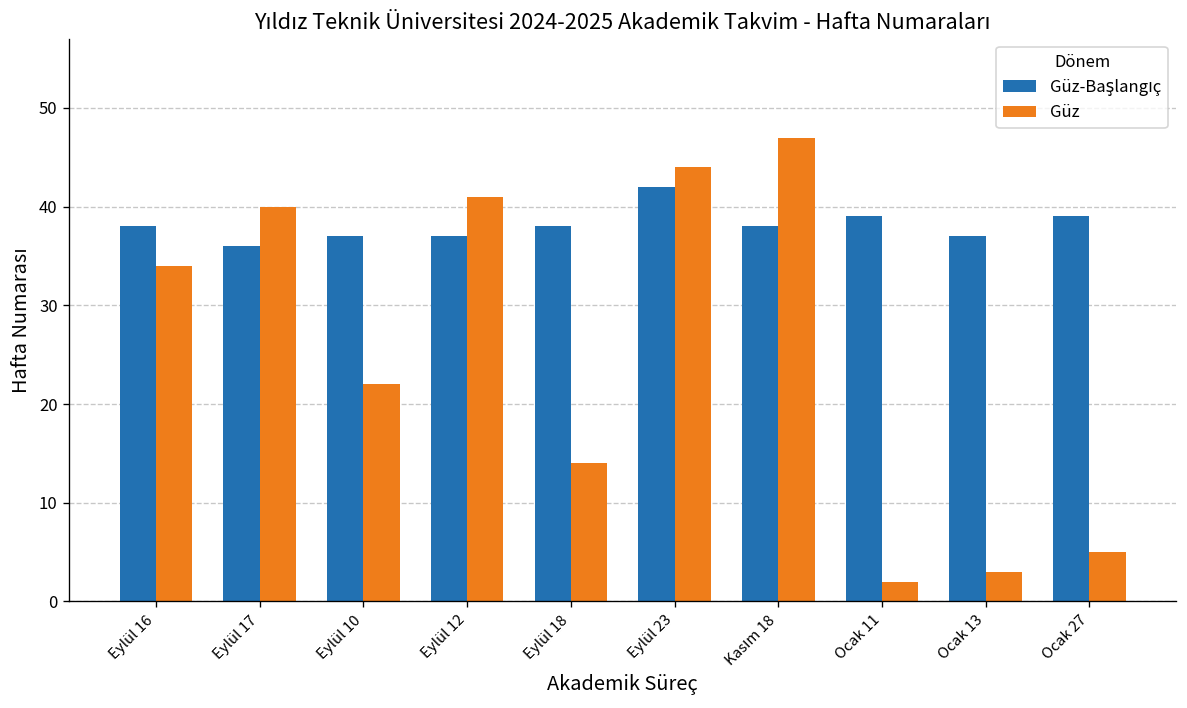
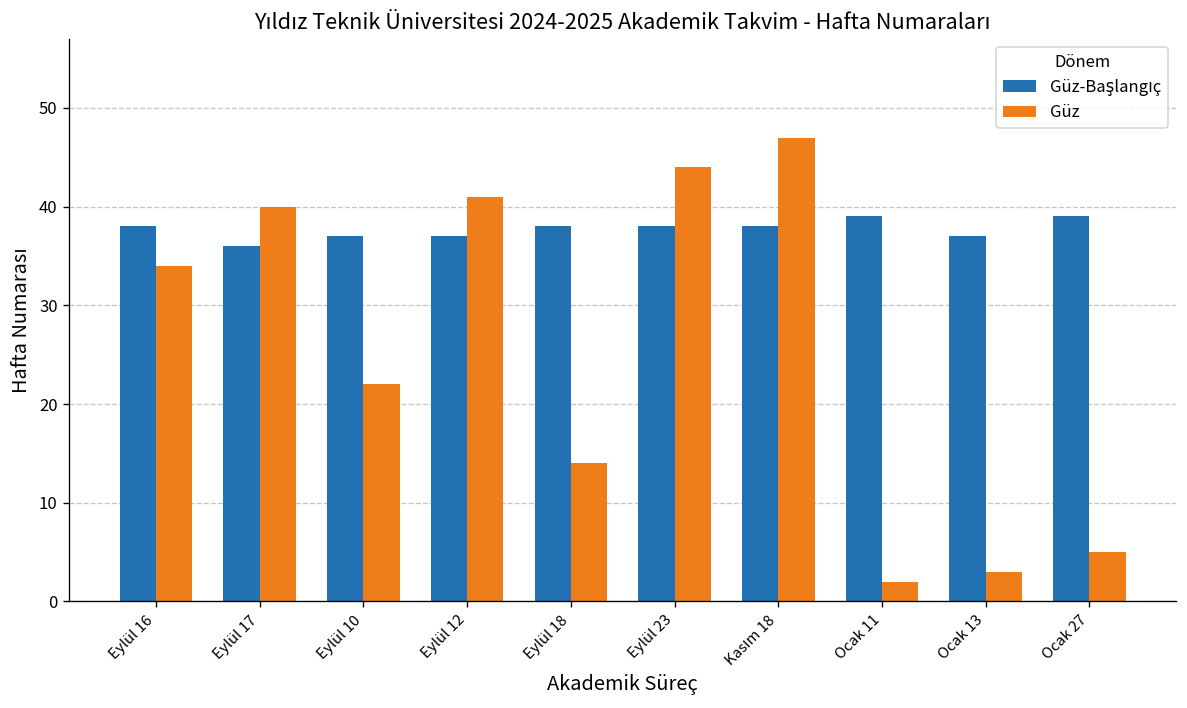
  {
    "Güz-Başlangıç": {
      "Eylül 16": 38,
      "Eylül 17": 36,
      "Eylül 10": 37,
      "Eylül 12": 37,
      "Eylül 18": 38,
-     "Eylül 23": 42,
+     "Eylül 23": 38,
      "Kasım 18": 38,
      "Ocak 11": 39,
      "Ocak 13": 37,
      "Ocak 27": 39
    },
    "Güz": {
      "Eylül 16": 34,
      "Eylül 17": 40,
      "Eylül 10": 22,
      "Eylül 12": 41,
      "Eylül 18": 14,
      "Eylül 23": 44,
      "Kasım 18": 47,
      "Ocak 11": 2,
      "Ocak 13": 3,
      "Ocak 27": 5
    }
  }
